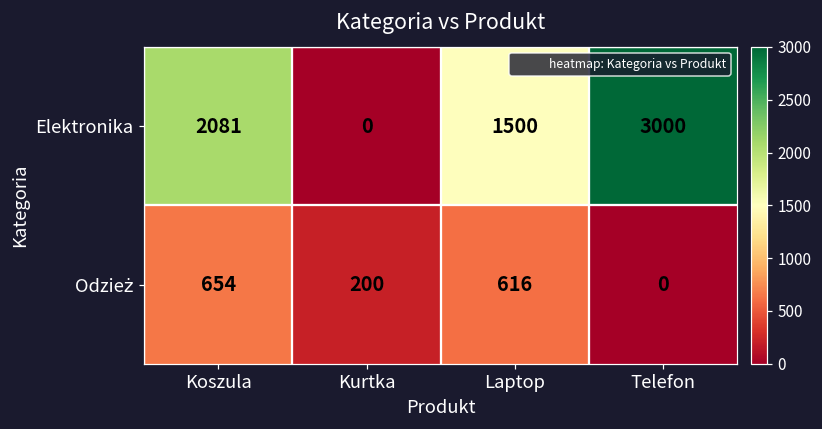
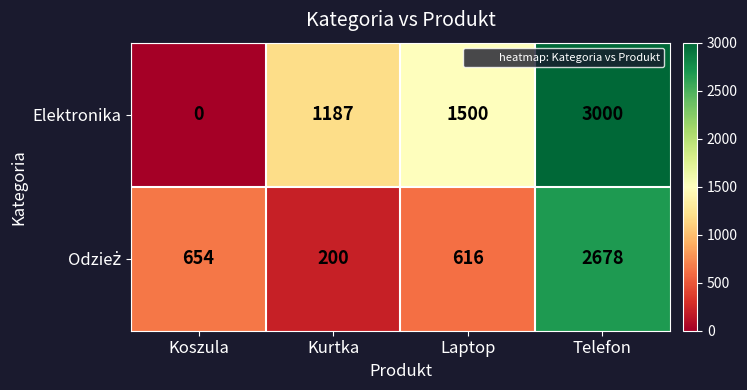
  {
    "Elektronika": {
-     "Koszula": 2081,
-     "Kurtka": 0,
+     "Koszula": 0,
+     "Kurtka": 1187,
      "Laptop": 1500,
      "Telefon": 3000
    },
    "Odzież": {
      "Koszula": 654,
      "Kurtka": 200,
      "Laptop": 616,
-     "Telefon": 0
+     "Telefon": 2678
    }
  }
